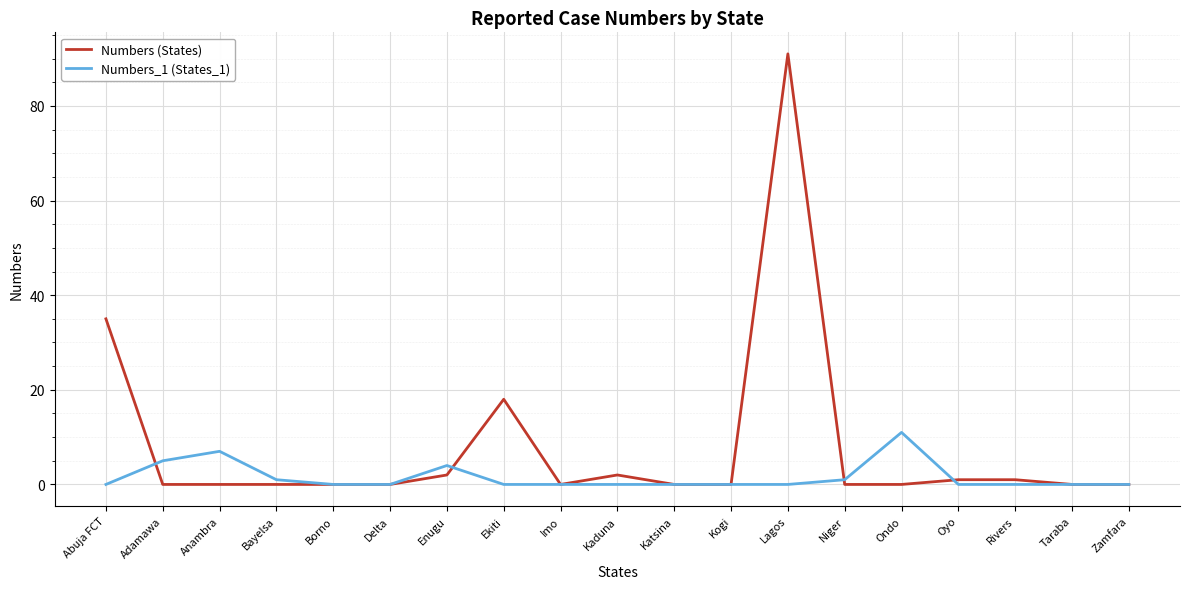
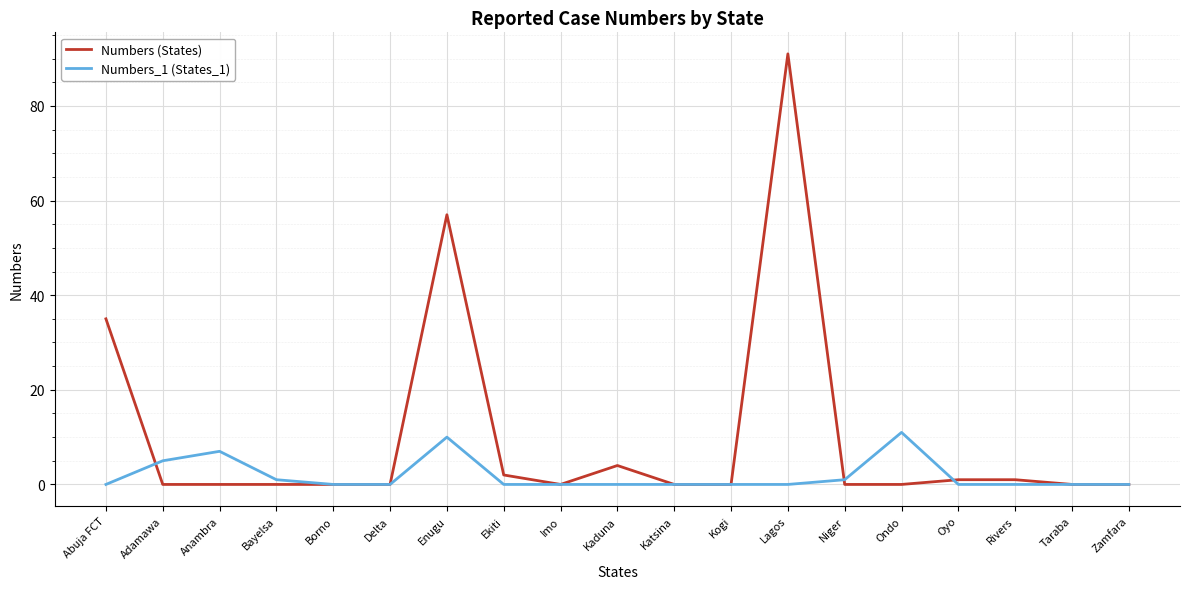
  {
    "Numbers (States)": {
      "Abuja FCT": 35,
      "Adamawa": 0,
      "Anambra": 0,
      "Bayelsa": 0,
-     "Enugu": 2,
-     "Ekiti": 18,
-     "Kaduna": 2,
+     "Enugu": 57,
+     "Ekiti": 2,
+     "Kaduna": 4,
      "Lagos": 91,
      "Niger": 0,
      "Ondo": 0,
      "Oyo": 1,
      "Rivers": 1
    },
    "Numbers_1 (States_1)": {
      "Abuja FCT": 0,
      "Adamawa": 5,
      "Anambra": 7,
      "Bayelsa": 1,
-     "Enugu": 4,
+     "Enugu": 10,
      "Ekiti": 0,
      "Kaduna": 0,
      "Lagos": 0,
      "Niger": 1,
      "Ondo": 11,
      "Oyo": 0,
      "Rivers": 0
    }
  }
